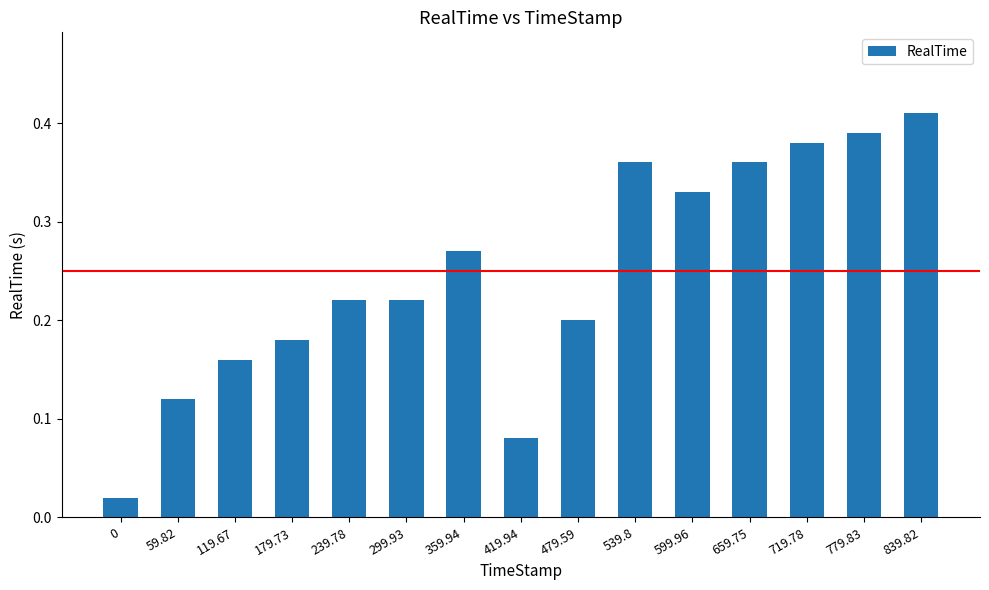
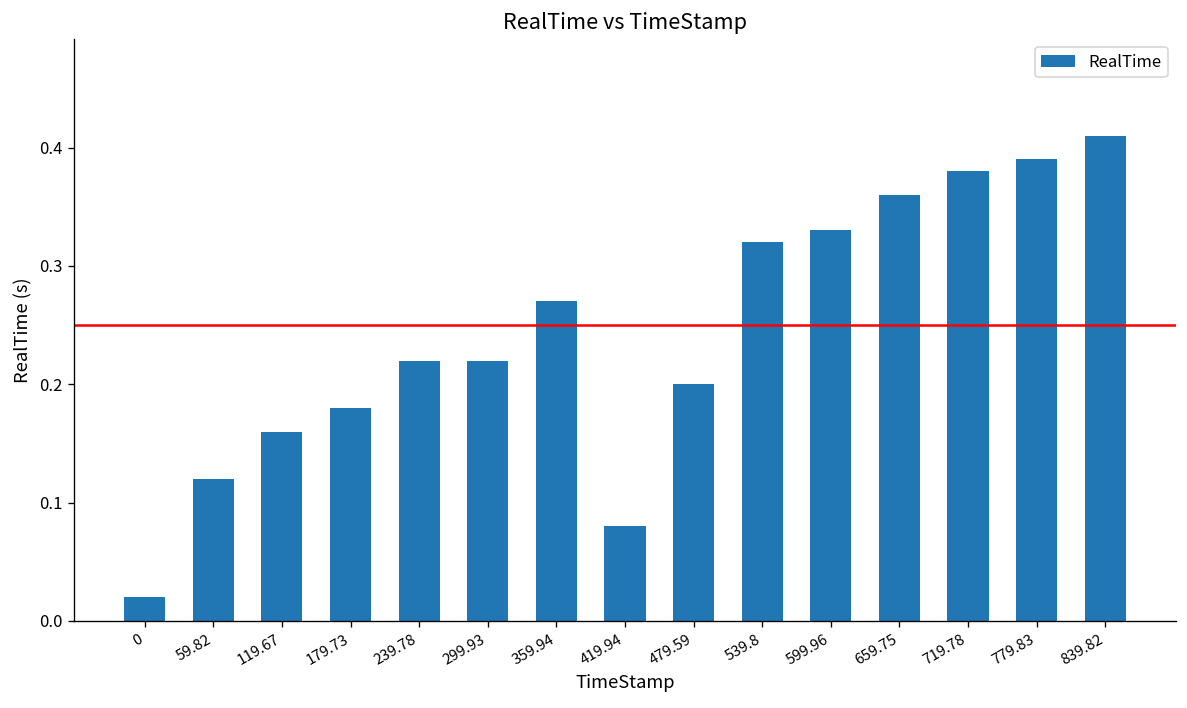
  {
    "0": 0.02,
    "59.82": 0.12,
    "119.67": 0.16,
    "179.73": 0.18,
    "239.78": 0.22,
    "299.93": 0.22,
    "359.94": 0.27,
    "419.94": 0.08,
    "479.59": 0.20,
-   "539.8": 0.36,
+   "539.8": 0.32,
    "599.96": 0.33,
    "659.75": 0.36,
    "719.78": 0.38,
    "779.83": 0.39,
    "839.82": 0.41
  }
